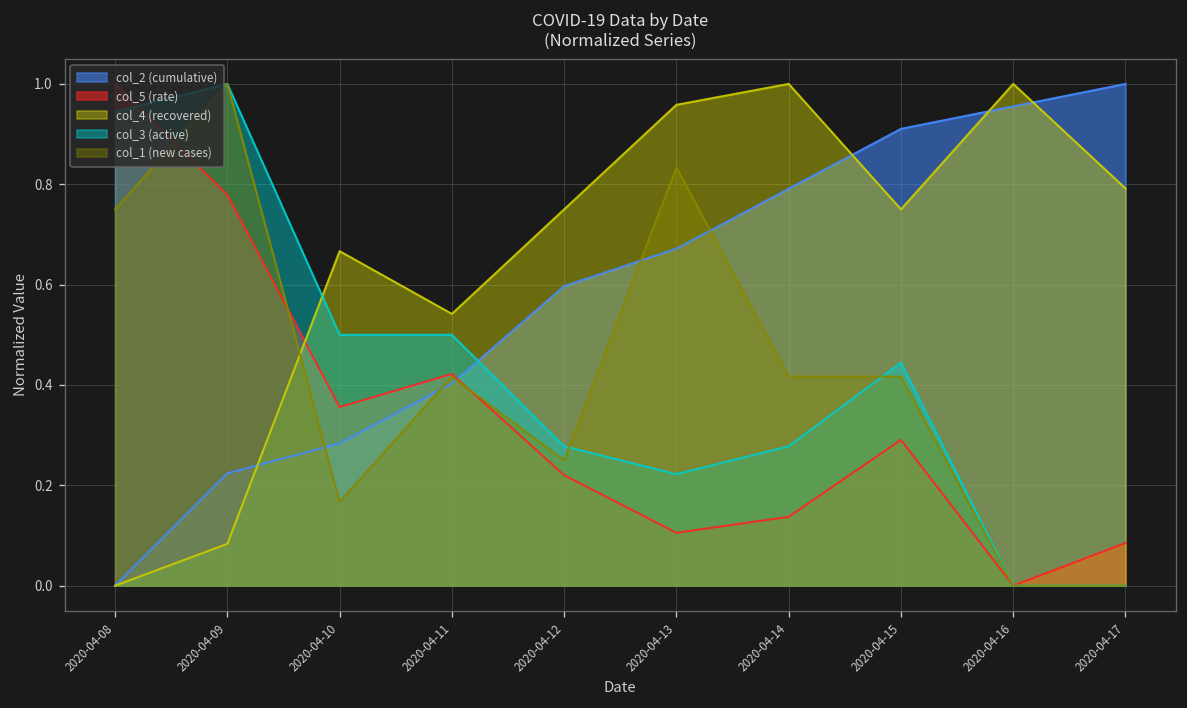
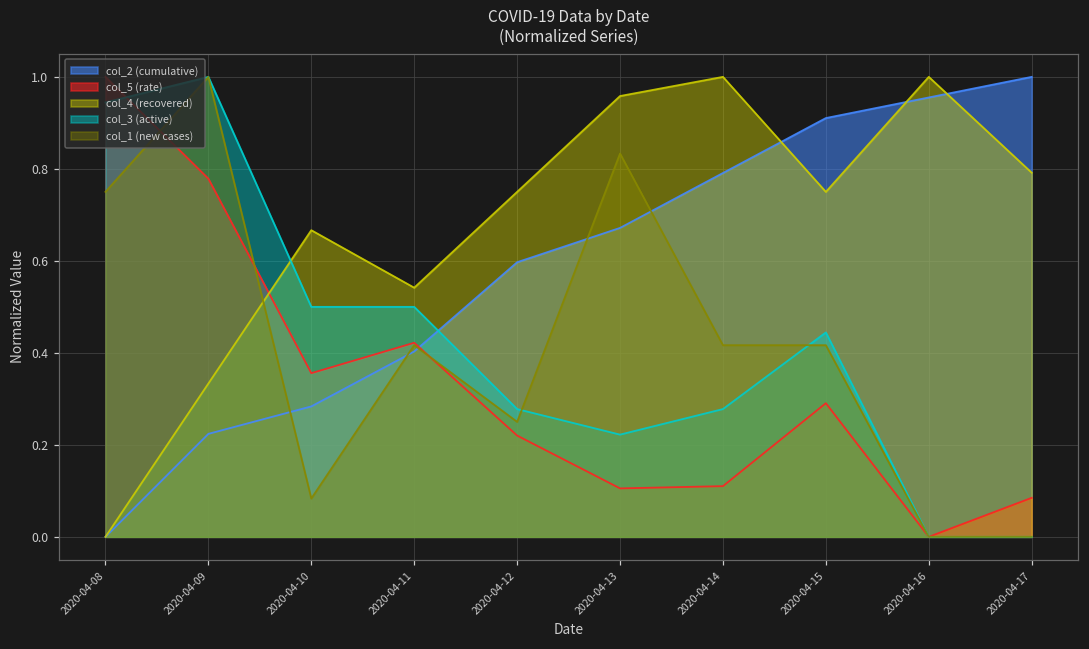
  {
    "col_2 (cumulative)": {
      "2020-04-09": 0.22,
      "2020-04-10": 0.28,
      "2020-04-11": 0.40,
      "2020-04-12": 0.60,
      "2020-04-13": 0.67,
      "2020-04-14": 0.79,
      "2020-04-15": 0.91,
      "2020-04-16": 0.96,
      "2020-04-17": 1.00
    },
    "col_5 (rate)": {
      "2020-04-09": 0.78,
      "2020-04-10": 0.36,
      "2020-04-12": 0.22,
      "2020-04-13": 0.11,
-     "2020-04-14": 0.14,
+     "2020-04-14": 0.11,
      "2020-04-15": 0.29,
      "2020-04-17": 0.08
    },
    "col_4 (recovered)": {
-     "2020-04-09": 0.08,
+     "2020-04-09": 0.33,
      "2020-04-10": 0.67,
      "2020-04-11": 0.54,
      "2020-04-12": 0.75,
      "2020-04-13": 0.96,
      "2020-04-14": 1.00,
      "2020-04-15": 0.75,
      "2020-04-16": 1.00,
      "2020-04-17": 0.79
    },
    "col_3 (active)": {
      "2020-04-10": 0.50,
      "2020-04-11": 0.50,
      "2020-04-12": 0.28,
      "2020-04-13": 0.22,
      "2020-04-14": 0.28,
      "2020-04-15": 0.44
    },
    "col_1 (new cases)": {
      "2020-04-08": 0.75,
-     "2020-04-10": 0.17,
+     "2020-04-10": 0.08,
      "2020-04-12": 0.25,
      "2020-04-13": 0.83,
      "2020-04-14": 0.42,
      "2020-04-15": 0.42
    }
  }
